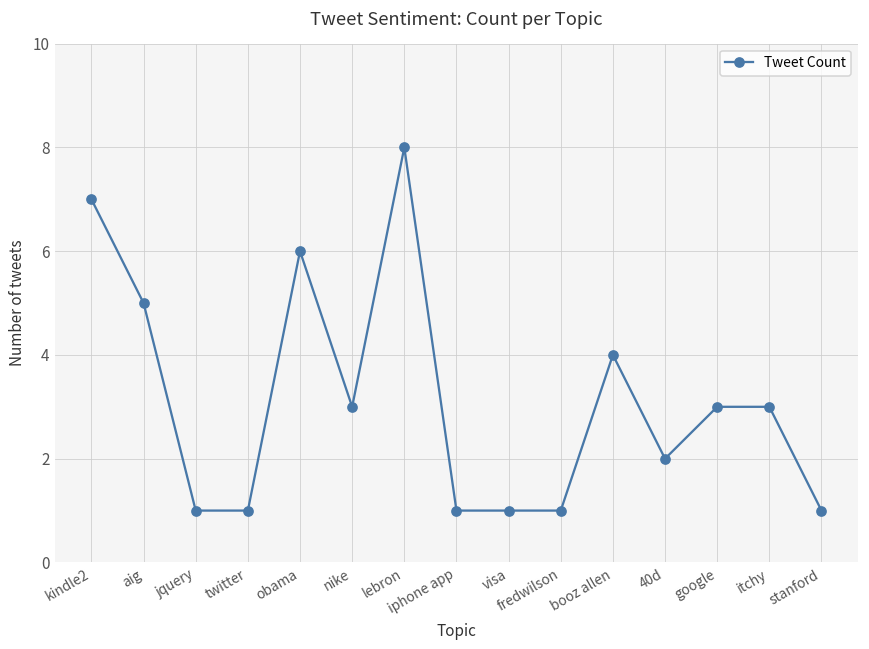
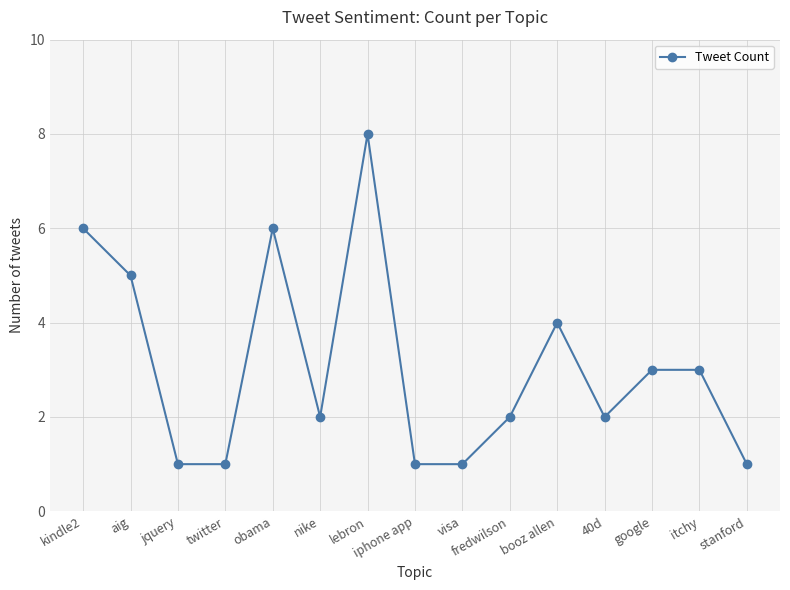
  {
-   "kindle2": 7,
+   "kindle2": 6,
    "aig": 5,
    "jquery": 1,
    "twitter": 1,
    "obama": 6,
-   "nike": 3,
+   "nike": 2,
    "lebron": 8,
    "iphone app": 1,
    "visa": 1,
-   "fredwilson": 1,
+   "fredwilson": 2,
    "booz allen": 4,
    "40d": 2,
    "google": 3,
    "itchy": 3,
    "stanford": 1
  }
